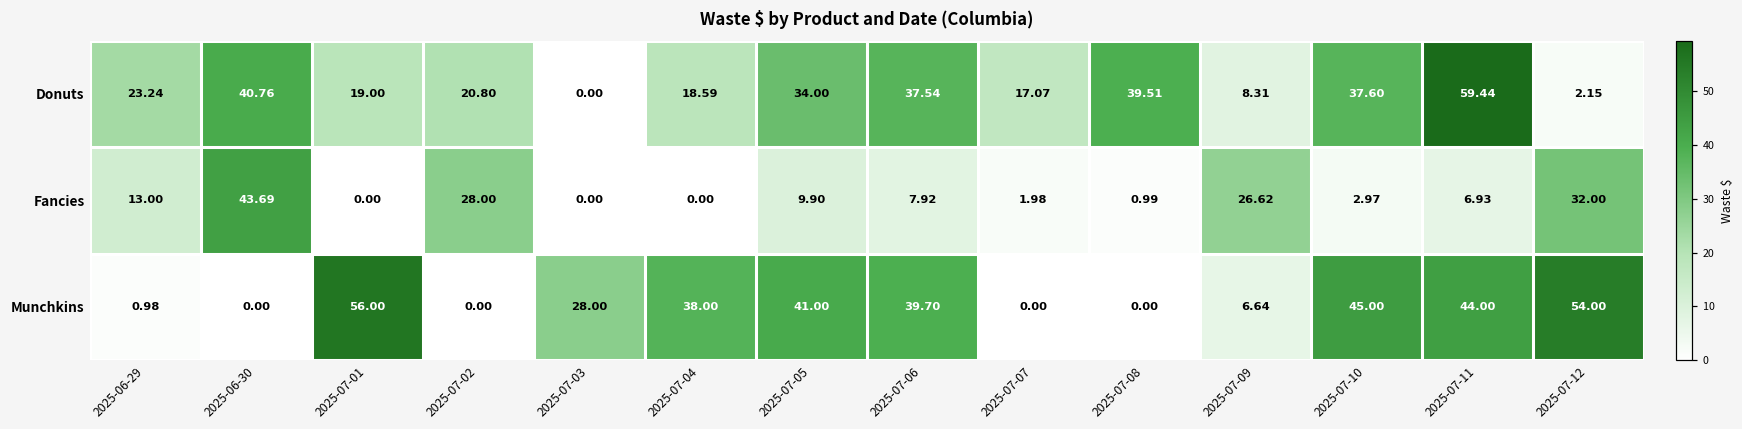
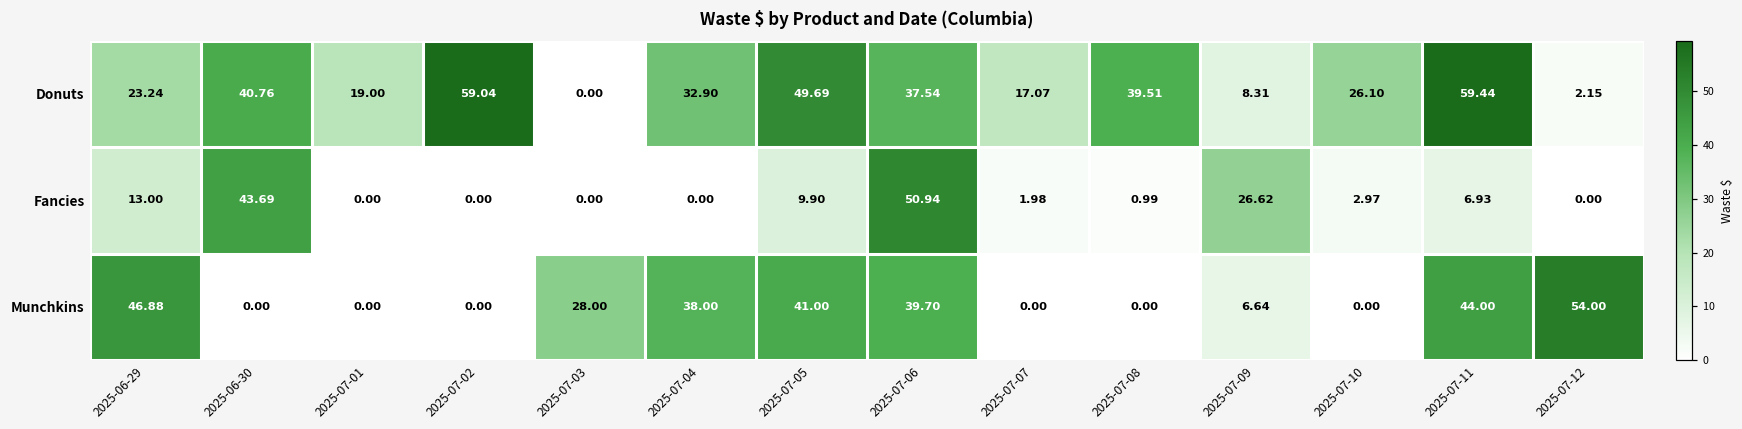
  {
    "Donuts": {
      "2025-06-29": 23.24,
      "2025-06-30": 40.76,
      "2025-07-01": 19.00,
-     "2025-07-02": 20.80,
+     "2025-07-02": 59.04,
      "2025-07-03": 0.00,
-     "2025-07-04": 18.59,
-     "2025-07-05": 34.00,
+     "2025-07-04": 32.90,
+     "2025-07-05": 49.69,
      "2025-07-06": 37.54,
      "2025-07-07": 17.07,
      "2025-07-08": 39.51,
      "2025-07-09": 8.31,
-     "2025-07-10": 37.60,
+     "2025-07-10": 26.10,
      "2025-07-11": 59.44,
      "2025-07-12": 2.15
    },
    "Fancies": {
      "2025-06-29": 13.00,
      "2025-06-30": 43.69,
      "2025-07-01": 0.00,
-     "2025-07-02": 28.00,
+     "2025-07-02": 0.00,
      "2025-07-03": 0.00,
      "2025-07-04": 0.00,
      "2025-07-05": 9.90,
-     "2025-07-06": 7.92,
+     "2025-07-06": 50.94,
      "2025-07-07": 1.98,
      "2025-07-08": 0.99,
      "2025-07-09": 26.62,
      "2025-07-10": 2.97,
      "2025-07-11": 6.93,
-     "2025-07-12": 32.00
+     "2025-07-12": 0.00
    },
    "Munchkins": {
-     "2025-06-29": 0.98,
+     "2025-06-29": 46.88,
      "2025-06-30": 0.00,
-     "2025-07-01": 56.00,
+     "2025-07-01": 0.00,
      "2025-07-02": 0.00,
      "2025-07-03": 28.00,
      "2025-07-04": 38.00,
      "2025-07-05": 41.00,
      "2025-07-06": 39.70,
      "2025-07-07": 0.00,
      "2025-07-08": 0.00,
      "2025-07-09": 6.64,
-     "2025-07-10": 45.00,
+     "2025-07-10": 0.00,
      "2025-07-11": 44.00,
      "2025-07-12": 54.00
    }
  }
